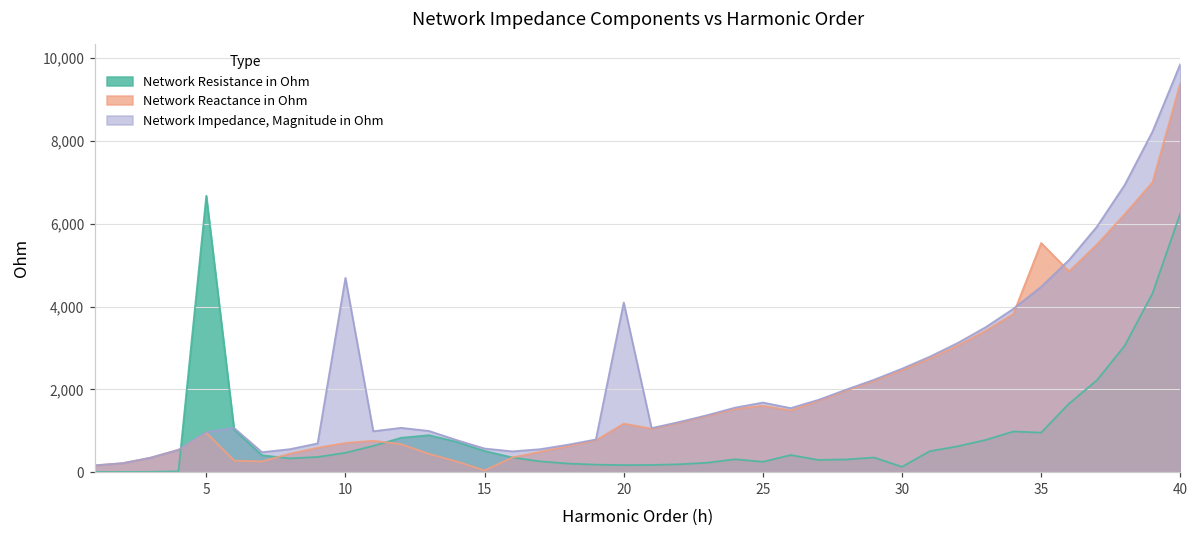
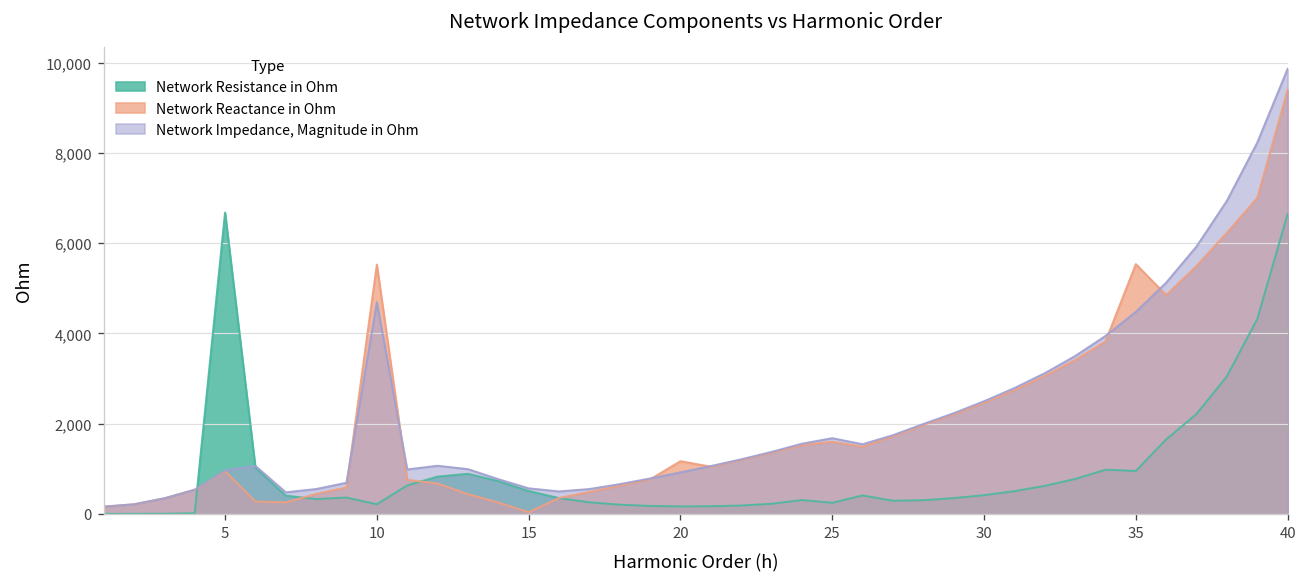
  {
    "Network Resistance in Ohm": {
      "5": "6,700",
-     "10": "500",
+     "10": "200",
      "20": "200",
      "25": "200",
-     "30": "100",
+     "30": "400",
      "35": "1,000",
-     "40": "6,300"
+     "40": "6,600"
    },
    "Network Reactance in Ohm": {
-     "10": "700",
+     "10": "5,500",
      "15": "0",
      "20": "1,200",
      "25": "1,600",
      "35": "5,500",
      "40": "9,400"
    },
    "Network Impedance, Magnitude in Ohm": {
      "10": "4,700",
-     "20": "4,100",
+     "20": "900",
      "25": "1,700",
      "35": "4,500",
      "40": "9,900"
    }
  }
